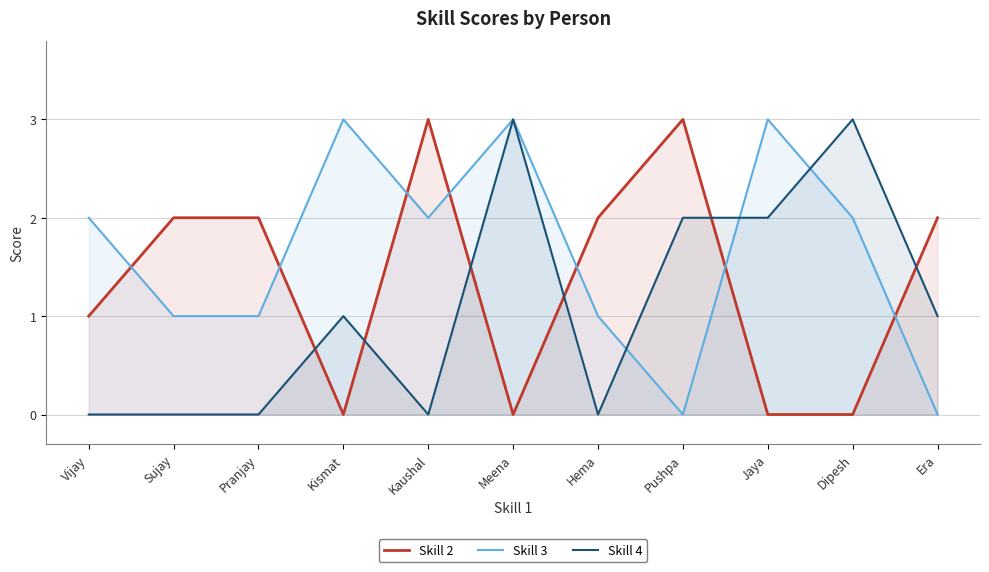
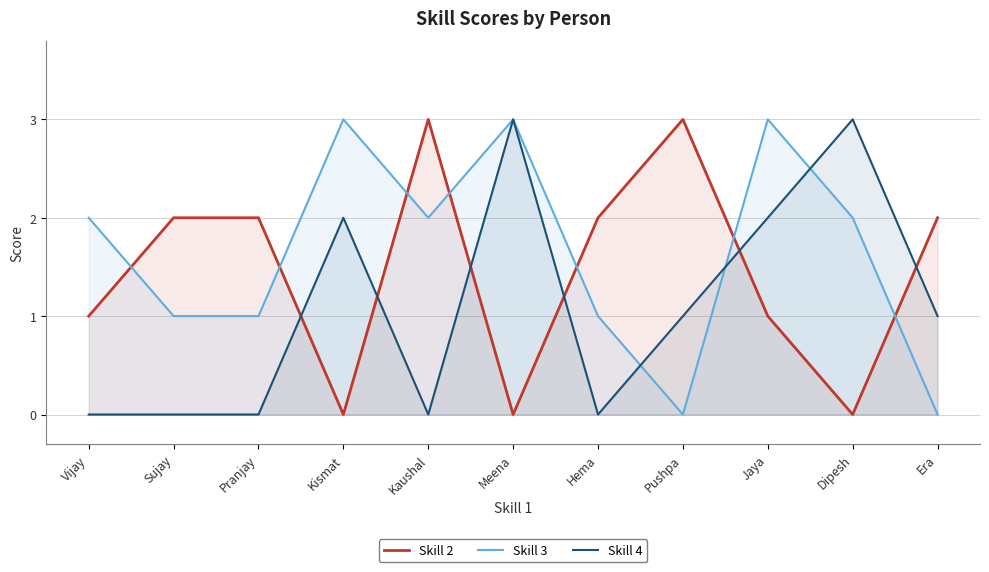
  {
    "Skill 2": {
      "Vijay": 1,
      "Sujay": 2,
      "Pranjay": 2,
      "Kismat": 0,
      "Kaushal": 3,
      "Meena": 0,
      "Hema": 2,
      "Pushpa": 3,
-     "Jaya": 0,
+     "Jaya": 1,
      "Dipesh": 0,
      "Era": 2
    },
    "Skill 3": {
      "Vijay": 2,
      "Sujay": 1,
      "Pranjay": 1,
      "Kismat": 3,
      "Kaushal": 2,
      "Hema": 1,
      "Pushpa": 0,
      "Jaya": 3,
      "Dipesh": 2,
      "Era": 0
    },
    "Skill 4": {
      "Vijay": 0,
      "Sujay": 0,
      "Pranjay": 0,
-     "Kismat": 1,
+     "Kismat": 2,
      "Kaushal": 0,
      "Hema": 0,
-     "Pushpa": 2,
+     "Pushpa": 1,
      "Jaya": 2,
      "Dipesh": 3,
      "Era": 1
    }
  }
